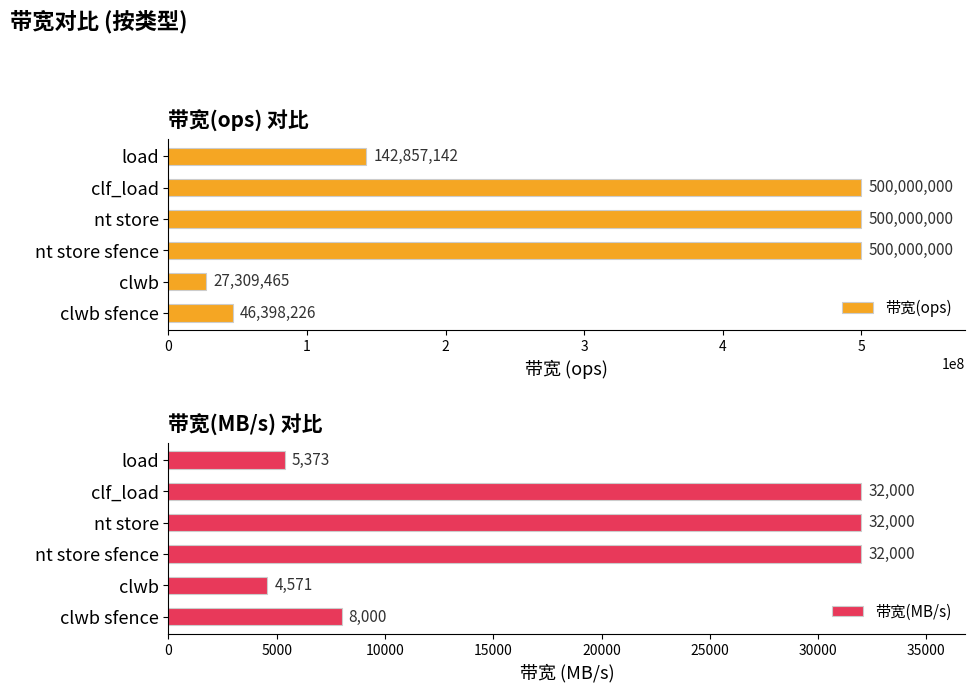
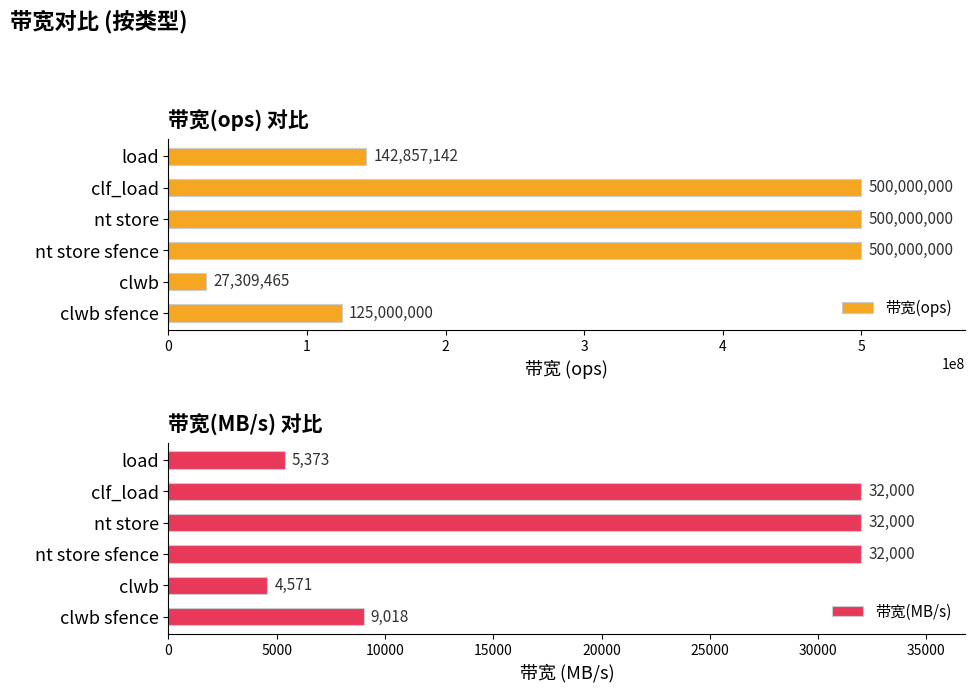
  {
    "带宽(ops) 对比": {
      "load": "142,857,142",
      "clf_load": "500,000,000",
      "nt store": "500,000,000",
      "nt store sfence": "500,000,000",
      "clwb": "27,309,465",
-     "clwb sfence": "46,398,226"
+     "clwb sfence": "125,000,000"
    },
    "带宽(MB/s) 对比": {
      "load": "5,373",
      "clf_load": "32,000",
      "nt store": "32,000",
      "nt store sfence": "32,000",
      "clwb": "4,571",
-     "clwb sfence": "8,000"
+     "clwb sfence": "9,018"
    }
  }
